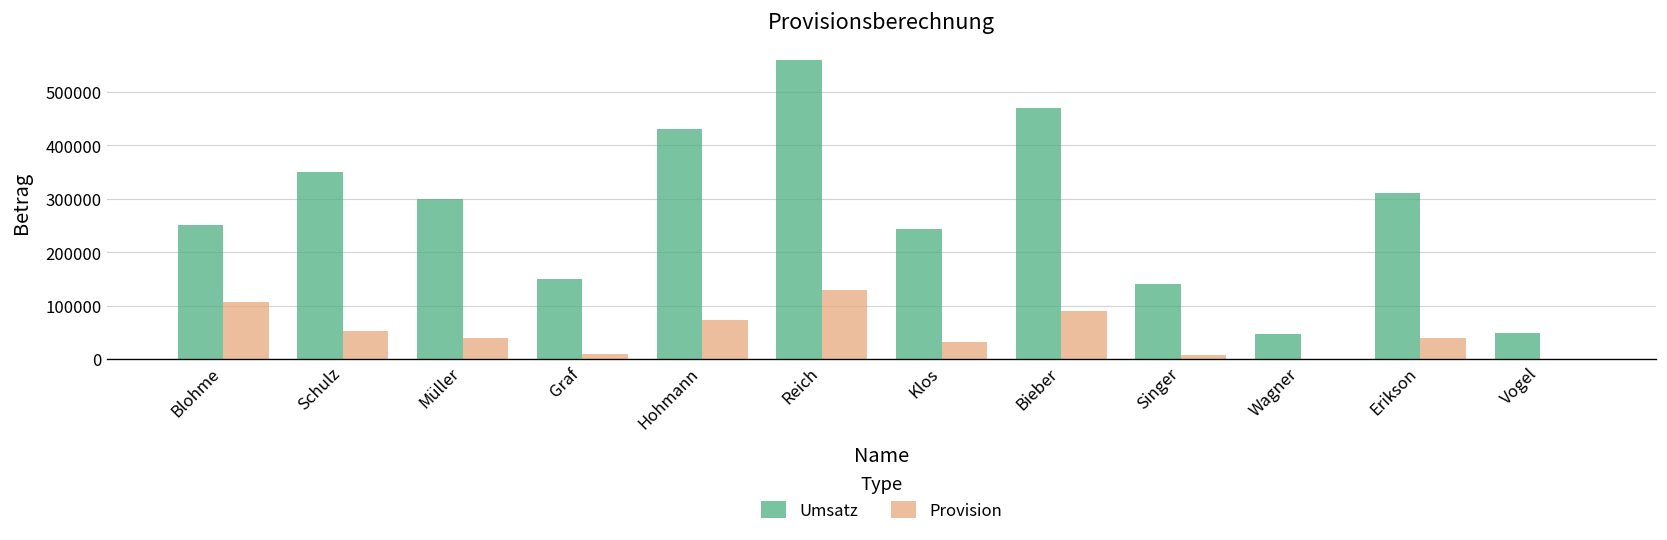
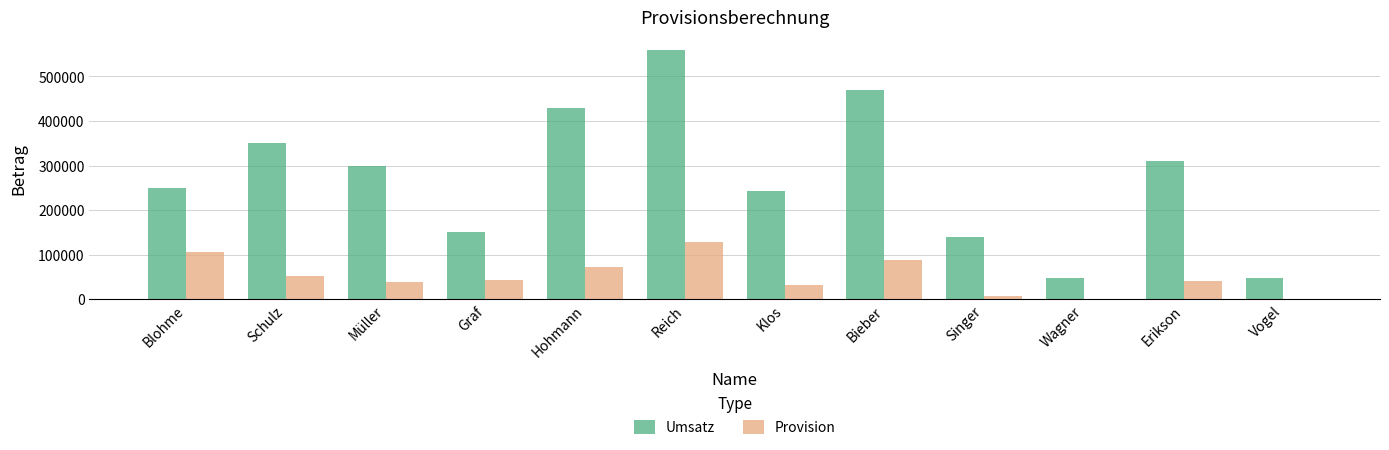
  {
    "Umsatz": {
      "Blohme": 250000,
      "Schulz": 350000,
      "Müller": 300000,
      "Graf": 150000,
      "Hohmann": 430000,
      "Reich": 560000,
      "Klos": 240000,
      "Bieber": 470000,
      "Singer": 140000,
      "Wagner": 50000,
      "Erikson": 310000,
      "Vogel": 50000
    },
    "Provision": {
      "Blohme": 110000,
      "Schulz": 50000,
      "Müller": 40000,
-     "Graf": 10000,
+     "Graf": 40000,
      "Hohmann": 70000,
      "Reich": 130000,
      "Klos": 30000,
      "Bieber": 90000,
      "Singer": 10000,
      "Wagner": 0,
      "Erikson": 40000,
      "Vogel": 0
    }
  }
